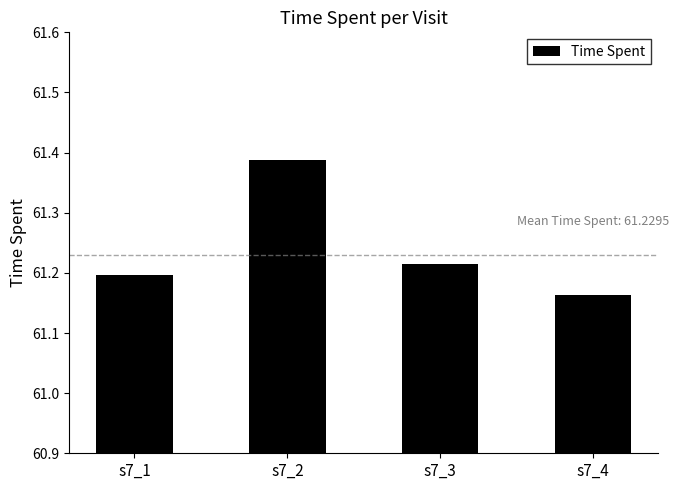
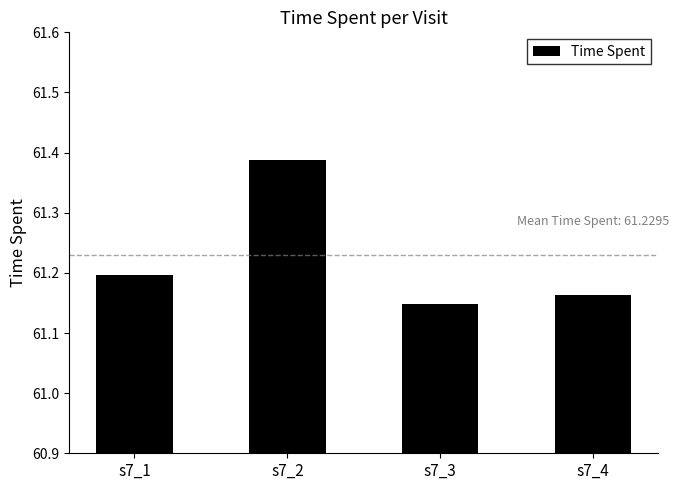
  {
    "s7_1": 61.20,
    "s7_2": 61.39,
-   "s7_3": 61.21,
+   "s7_3": 61.15,
    "s7_4": 61.16
  }
